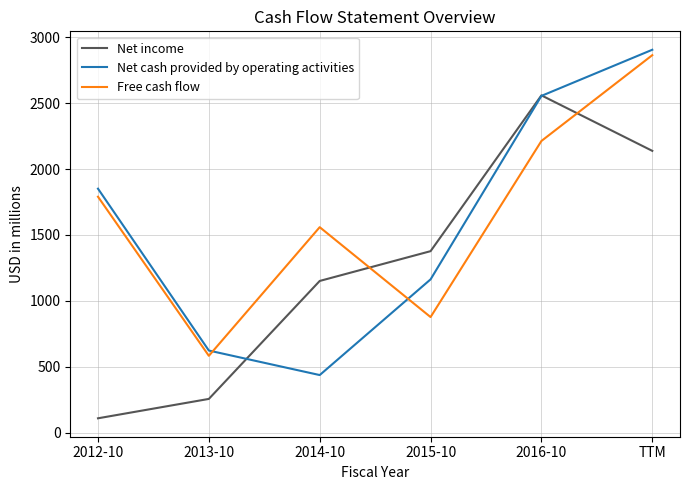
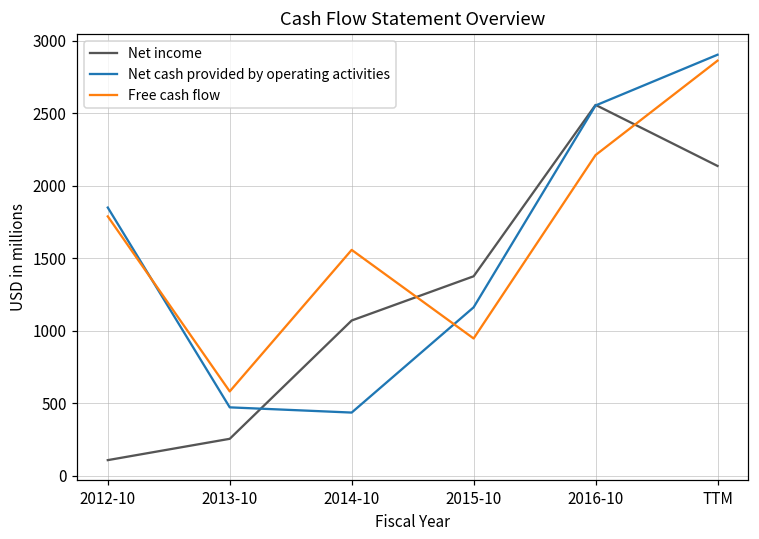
  {
    "Net income": {
      "2012-10": 110,
      "2013-10": 260,
-     "2014-10": 1150,
+     "2014-10": 1070,
      "2015-10": 1380,
      "TTM": 2140
    },
    "Net cash provided by operating activities": {
      "2012-10": 1850,
-     "2013-10": 620,
+     "2013-10": 470,
      "2014-10": 440,
      "2015-10": 1160,
      "TTM": 2910
    },
    "Free cash flow": {
      "2012-10": 1790,
      "2013-10": 580,
      "2014-10": 1560,
-     "2015-10": 880,
+     "2015-10": 950,
      "2016-10": 2210,
      "TTM": 2860
    }
  }
